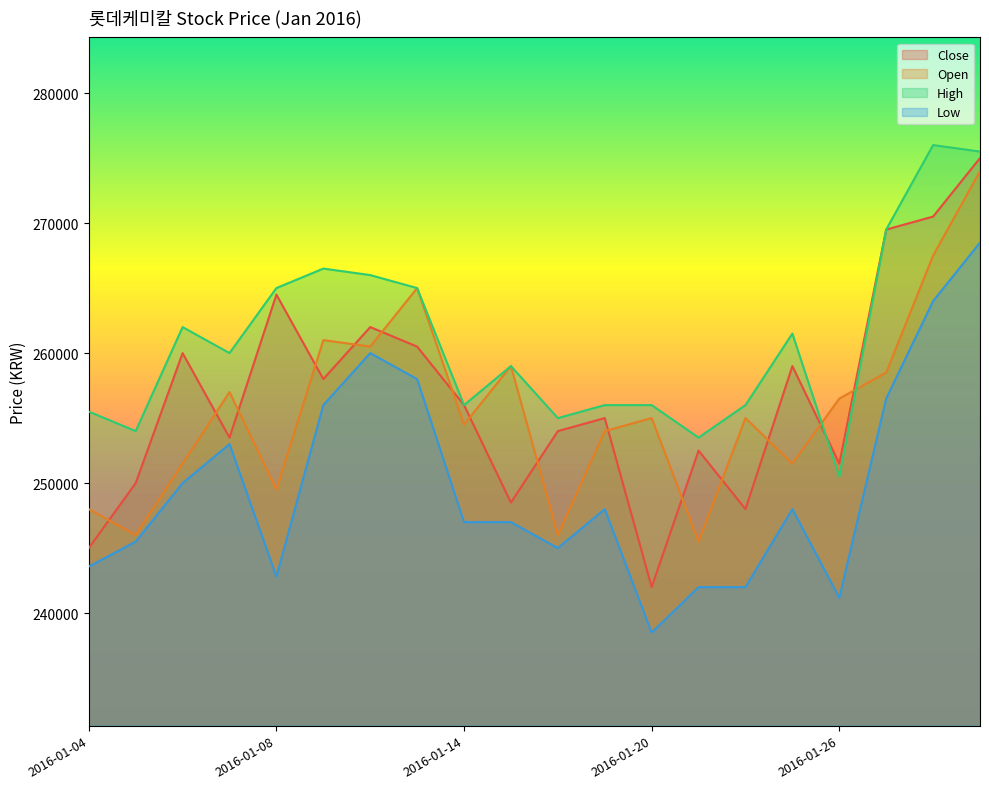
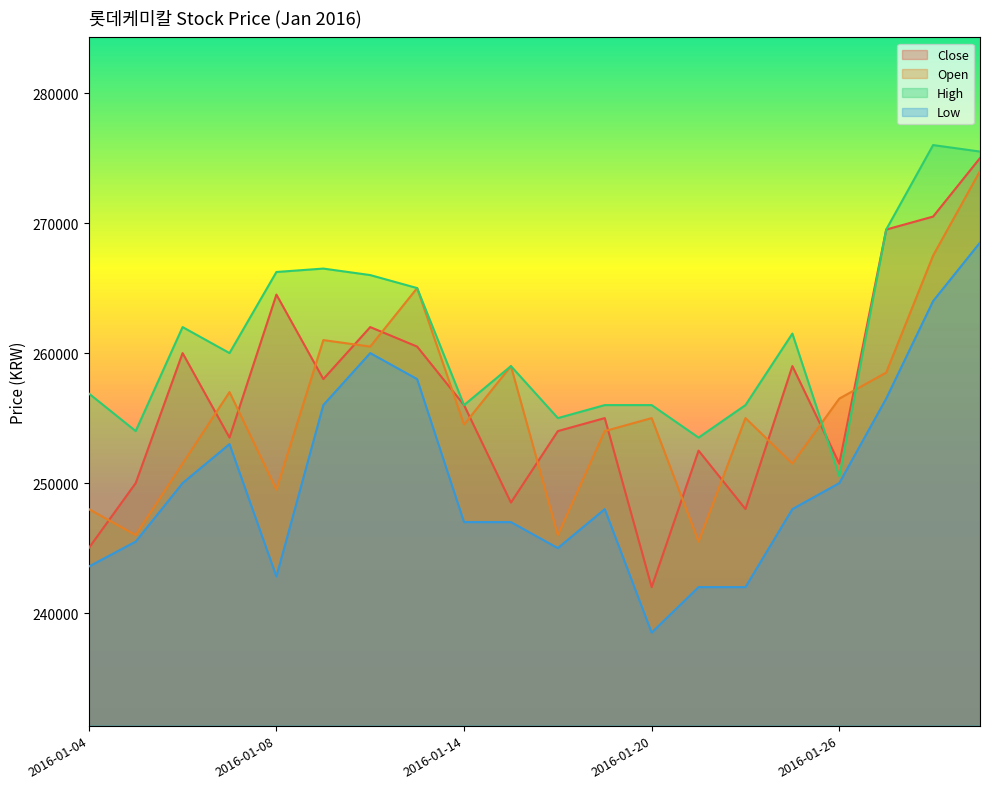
  {
    "High": {
-     "2016-01-04": 255500,
-     "2016-01-08": 265000,
+     "2016-01-04": 256900,
+     "2016-01-08": 266200,
      "2016-01-20": 256000,
      "2016-01-26": 250500
    },
    "Low": {
      "2016-01-04": 243600,
      "2016-01-08": 242800,
      "2016-01-14": 247000,
      "2016-01-20": 238500,
-     "2016-01-26": 241200
+     "2016-01-26": 250000
    }
  }
